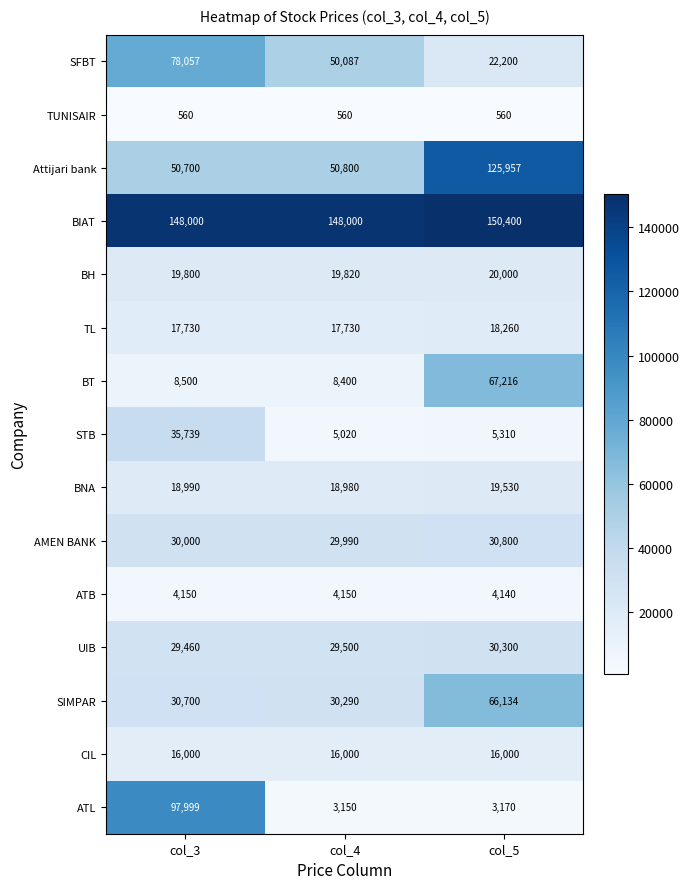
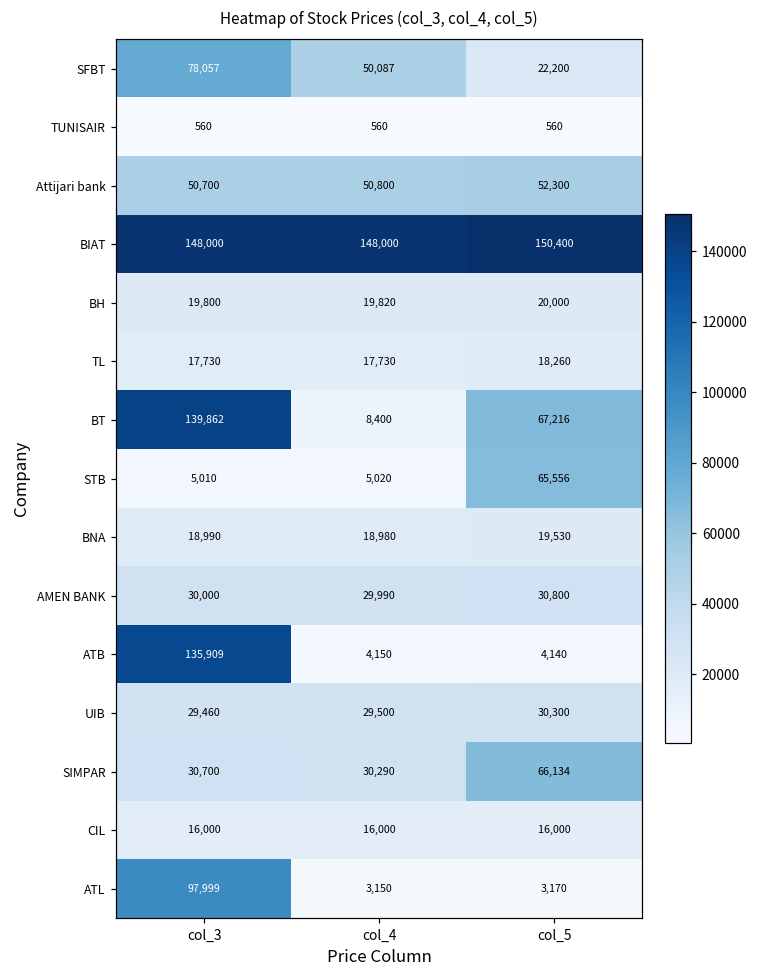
  {
    "SFBT": {
      "col_3": "78,057",
      "col_4": "50,087",
      "col_5": "22,200"
    },
    "TUNISAIR": {
      "col_3": "560",
      "col_4": "560",
      "col_5": "560"
    },
    "Attijari bank": {
      "col_3": "50,700",
      "col_4": "50,800",
-     "col_5": "125,957"
+     "col_5": "52,300"
    },
    "BIAT": {
      "col_3": "148,000",
      "col_4": "148,000",
      "col_5": "150,400"
    },
    "BH": {
      "col_3": "19,800",
      "col_4": "19,820",
      "col_5": "20,000"
    },
    "TL": {
      "col_3": "17,730",
      "col_4": "17,730",
      "col_5": "18,260"
    },
    "BT": {
-     "col_3": "8,500",
+     "col_3": "139,862",
      "col_4": "8,400",
      "col_5": "67,216"
    },
    "STB": {
-     "col_3": "35,739",
+     "col_3": "5,010",
      "col_4": "5,020",
-     "col_5": "5,310"
+     "col_5": "65,556"
    },
    "BNA": {
      "col_3": "18,990",
      "col_4": "18,980",
      "col_5": "19,530"
    },
    "AMEN BANK": {
      "col_3": "30,000",
      "col_4": "29,990",
      "col_5": "30,800"
    },
    "ATB": {
-     "col_3": "4,150",
+     "col_3": "135,909",
      "col_4": "4,150",
      "col_5": "4,140"
    },
    "UIB": {
      "col_3": "29,460",
      "col_4": "29,500",
      "col_5": "30,300"
    },
    "SIMPAR": {
      "col_3": "30,700",
      "col_4": "30,290",
      "col_5": "66,134"
    },
    "CIL": {
      "col_3": "16,000",
      "col_4": "16,000",
      "col_5": "16,000"
    },
    "ATL": {
      "col_3": "97,999",
      "col_4": "3,150",
      "col_5": "3,170"
    }
  }
